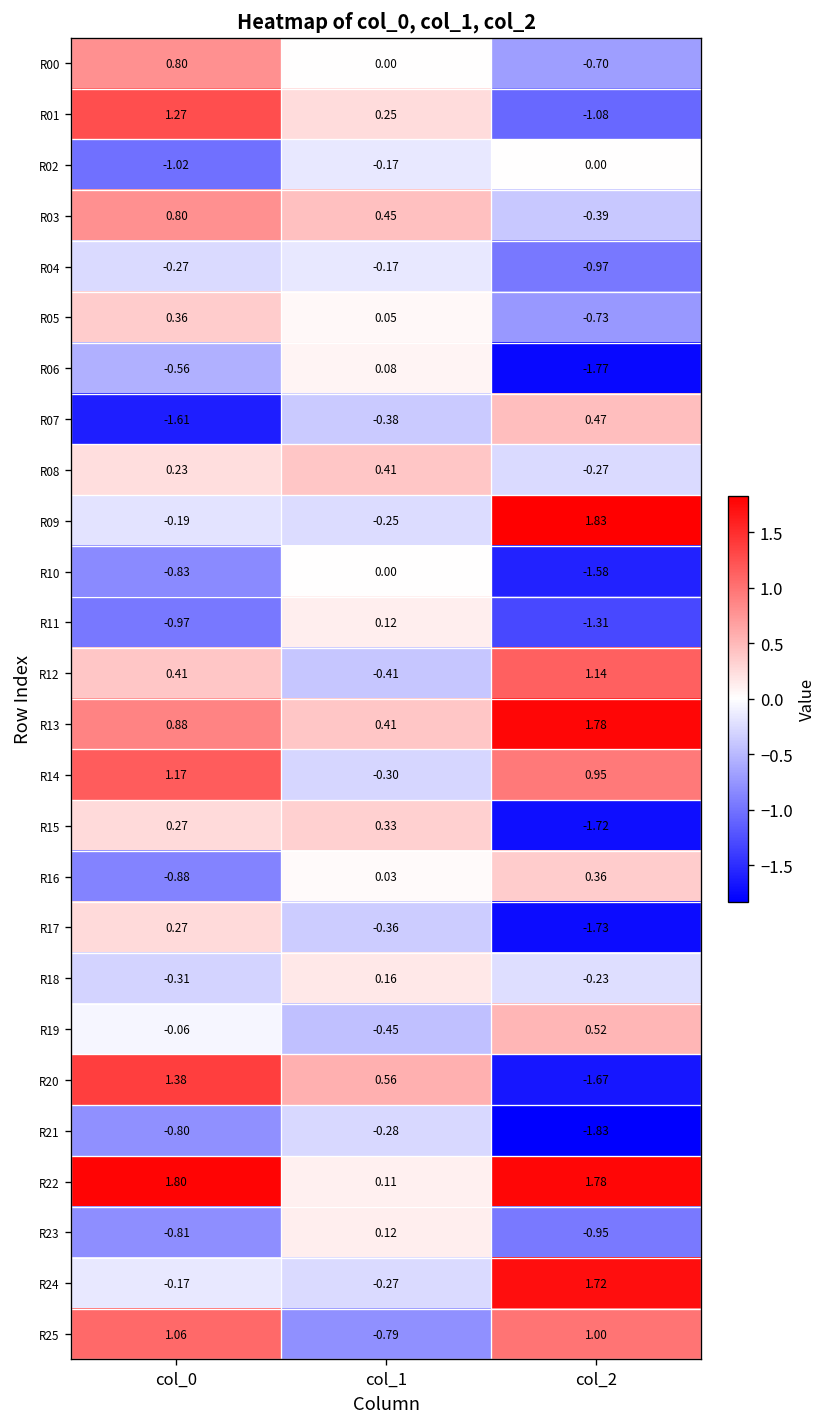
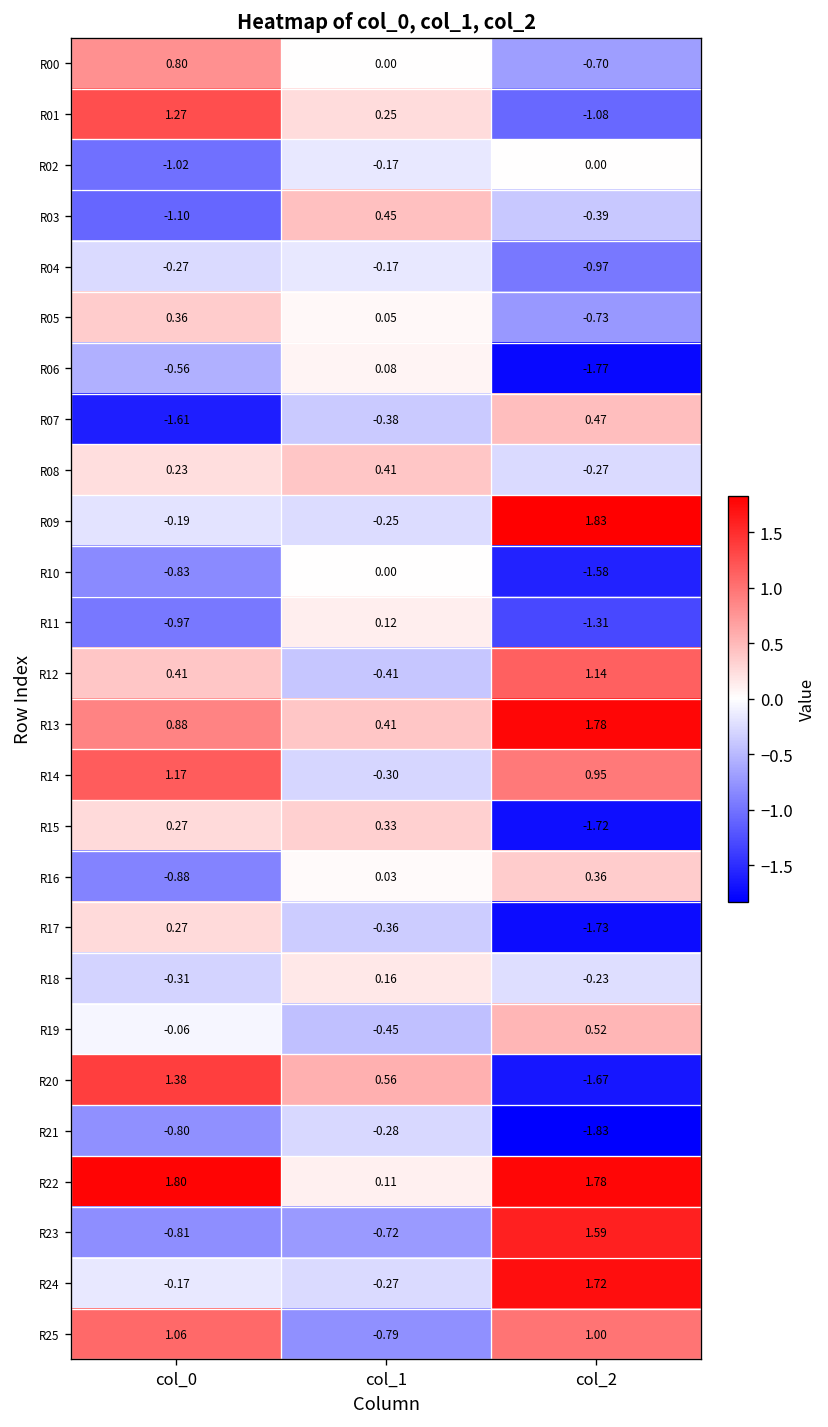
  {
    "R00": {
      "col_0": 0.80,
      "col_1": 0.00,
      "col_2": -0.70
    },
    "R01": {
      "col_0": 1.27,
      "col_1": 0.25,
      "col_2": -1.08
    },
    "R02": {
      "col_0": -1.02,
      "col_1": -0.17,
      "col_2": 0.00
    },
    "R03": {
-     "col_0": 0.80,
+     "col_0": -1.10,
      "col_1": 0.45,
      "col_2": -0.39
    },
    "R04": {
      "col_0": -0.27,
      "col_1": -0.17,
      "col_2": -0.97
    },
    "R05": {
      "col_0": 0.36,
      "col_1": 0.05,
      "col_2": -0.73
    },
    "R06": {
      "col_0": -0.56,
      "col_1": 0.08,
      "col_2": -1.77
    },
    "R07": {
      "col_0": -1.61,
      "col_1": -0.38,
      "col_2": 0.47
    },
    "R08": {
      "col_0": 0.23,
      "col_1": 0.41,
      "col_2": -0.27
    },
    "R09": {
      "col_0": -0.19,
      "col_1": -0.25,
      "col_2": 1.83
    },
    "R10": {
      "col_0": -0.83,
      "col_1": 0.00,
      "col_2": -1.58
    },
    "R11": {
      "col_0": -0.97,
      "col_1": 0.12,
      "col_2": -1.31
    },
    "R12": {
      "col_0": 0.41,
      "col_1": -0.41,
      "col_2": 1.14
    },
    "R13": {
      "col_0": 0.88,
      "col_1": 0.41,
      "col_2": 1.78
    },
    "R14": {
      "col_0": 1.17,
      "col_1": -0.30,
      "col_2": 0.95
    },
    "R15": {
      "col_0": 0.27,
      "col_1": 0.33,
      "col_2": -1.72
    },
    "R16": {
      "col_0": -0.88,
      "col_1": 0.03,
      "col_2": 0.36
    },
    "R17": {
      "col_0": 0.27,
      "col_1": -0.36,
      "col_2": -1.73
    },
    "R18": {
      "col_0": -0.31,
      "col_1": 0.16,
      "col_2": -0.23
    },
    "R19": {
      "col_0": -0.06,
      "col_1": -0.45,
      "col_2": 0.52
    },
    "R20": {
      "col_0": 1.38,
      "col_1": 0.56,
      "col_2": -1.67
    },
    "R21": {
      "col_0": -0.80,
      "col_1": -0.28,
      "col_2": -1.83
    },
    "R22": {
      "col_0": 1.80,
      "col_1": 0.11,
      "col_2": 1.78
    },
    "R23": {
      "col_0": -0.81,
-     "col_1": 0.12,
-     "col_2": -0.95
+     "col_1": -0.72,
+     "col_2": 1.59
    },
    "R24": {
      "col_0": -0.17,
      "col_1": -0.27,
      "col_2": 1.72
    },
    "R25": {
      "col_0": 1.06,
      "col_1": -0.79,
      "col_2": 1.00
    }
  }
